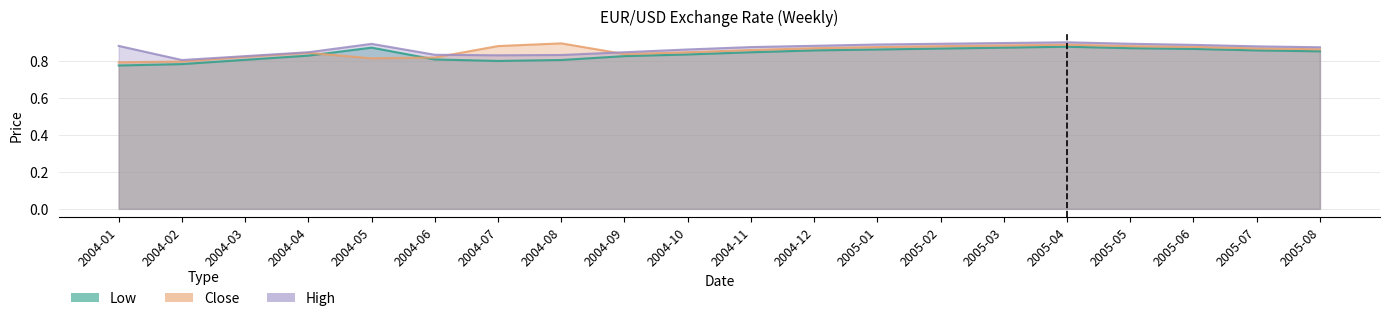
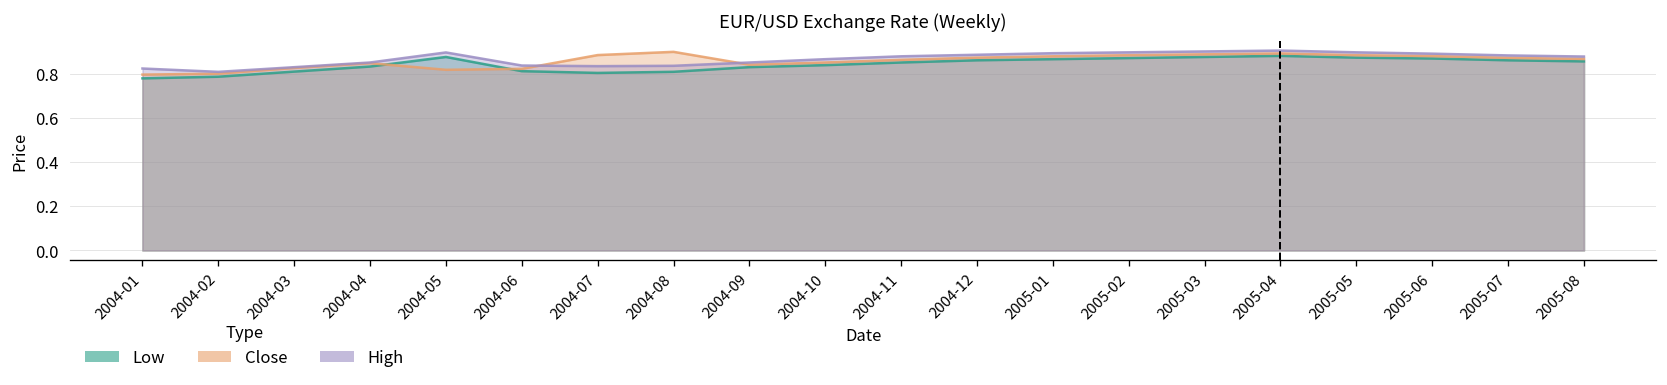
  {
    "Low": {
      "2004-01": 0.78,
      "2004-02": 0.79,
      "2004-03": 0.81,
      "2004-04": 0.83,
      "2004-05": 0.88,
      "2004-07": 0.80,
      "2004-08": 0.81
    },
    "Close": {
      "2004-01": 0.80,
      "2004-05": 0.82,
      "2004-07": 0.88,
      "2004-08": 0.90
    },
    "High": {
-     "2004-01": 0.88,
+     "2004-01": 0.82,
      "2004-05": 0.90,
      "2004-06": 0.84,
      "2004-07": 0.83,
      "2004-08": 0.84,
      "2004-10": 0.87,
      "2004-11": 0.88
    }
  }
